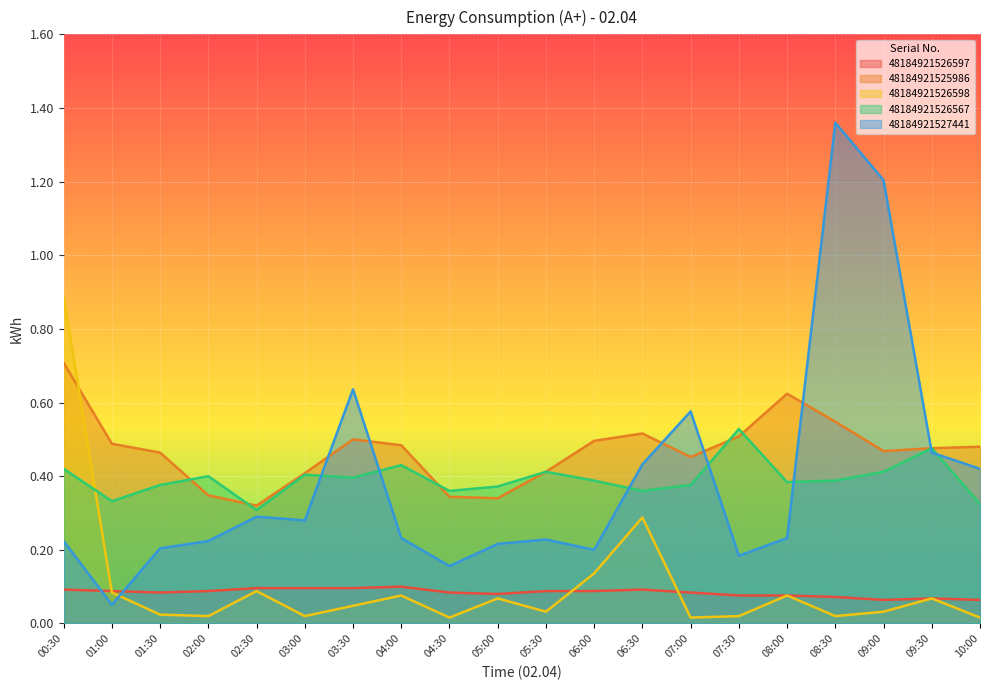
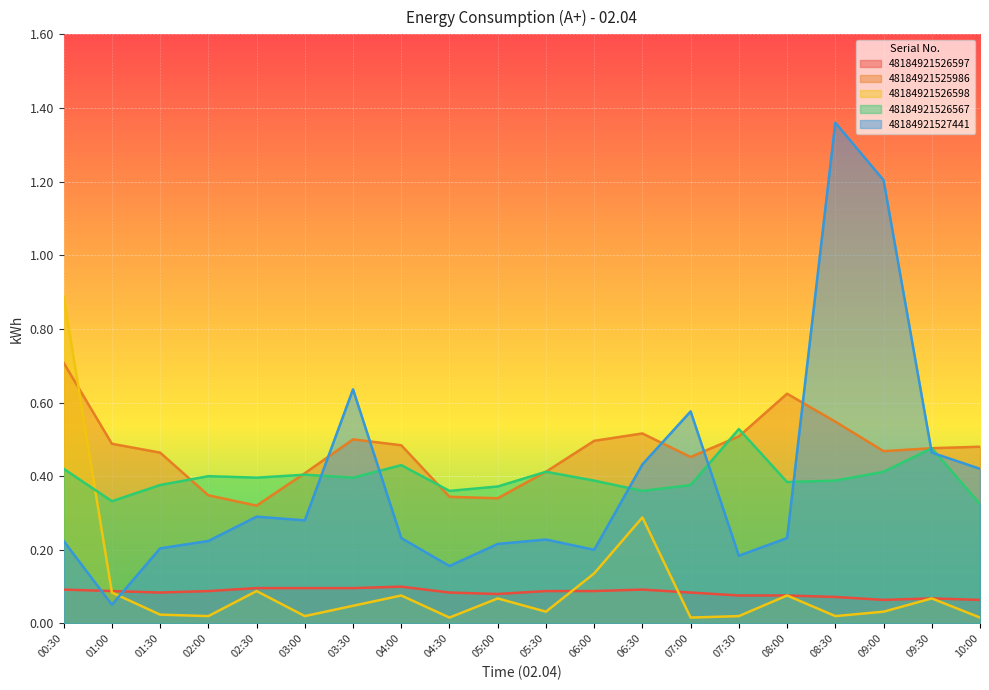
  {
    "48184921526567": {
      "00:30": 0.42,
      "01:00": 0.33,
      "01:30": 0.38,
      "02:00": 0.40,
-     "02:30": 0.31,
+     "02:30": 0.40,
      "03:30": 0.40,
      "04:00": 0.43,
      "04:30": 0.36,
      "05:00": 0.37,
      "06:00": 0.39,
      "06:30": 0.36,
      "07:00": 0.38,
      "07:30": 0.53,
      "08:00": 0.38,
      "08:30": 0.39,
      "09:00": 0.41,
      "10:00": 0.32
    },
    "48184921527441": {
      "00:30": 0.22,
      "01:00": 0.05,
      "01:30": 0.20,
      "02:00": 0.22,
      "02:30": 0.29,
      "03:00": 0.28,
      "03:30": 0.64,
      "04:00": 0.23,
      "04:30": 0.16,
      "05:00": 0.22,
      "05:30": 0.23,
      "06:00": 0.20,
      "06:30": 0.43,
      "07:00": 0.58,
      "07:30": 0.18,
      "08:00": 0.23,
      "08:30": 1.36,
      "09:00": 1.20,
      "09:30": 0.46,
      "10:00": 0.42
    }
  }
